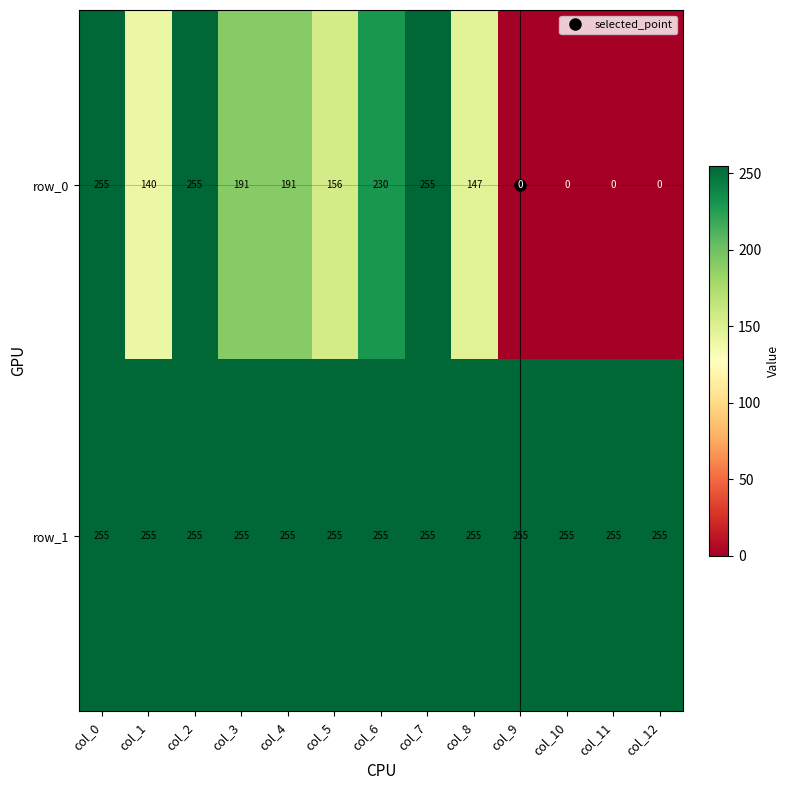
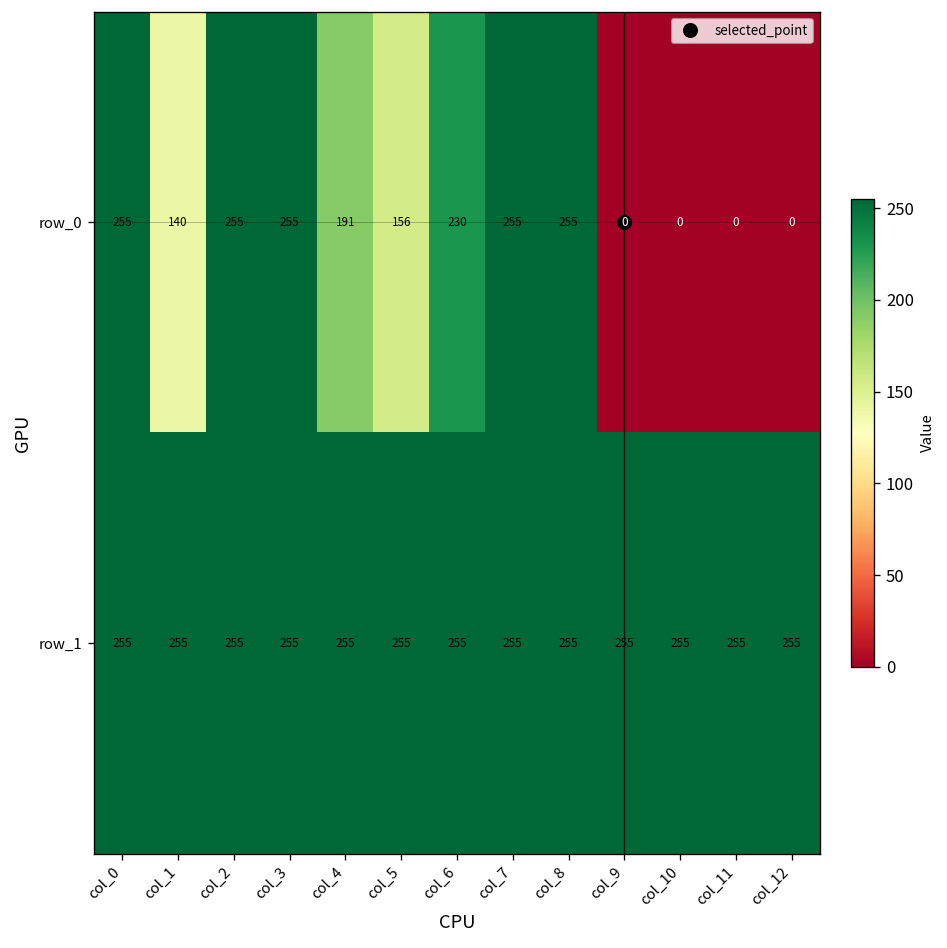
  {
    "row_0": {
      "col_0": 255,
      "col_1": 140,
      "col_2": 255,
-     "col_3": 191,
+     "col_3": 255,
      "col_4": 191,
      "col_5": 156,
      "col_6": 230,
      "col_7": 255,
-     "col_8": 147,
+     "col_8": 255,
      "col_10": 0,
      "col_11": 0,
      "col_12": 0
    },
    "row_1": {
      "col_0": 255,
      "col_1": 255,
      "col_2": 255,
      "col_3": 255,
      "col_4": 255,
      "col_5": 255,
      "col_6": 255,
      "col_7": 255,
      "col_8": 255,
      "col_9": 255,
      "col_10": 255,
      "col_11": 255,
      "col_12": 255
    }
  }
